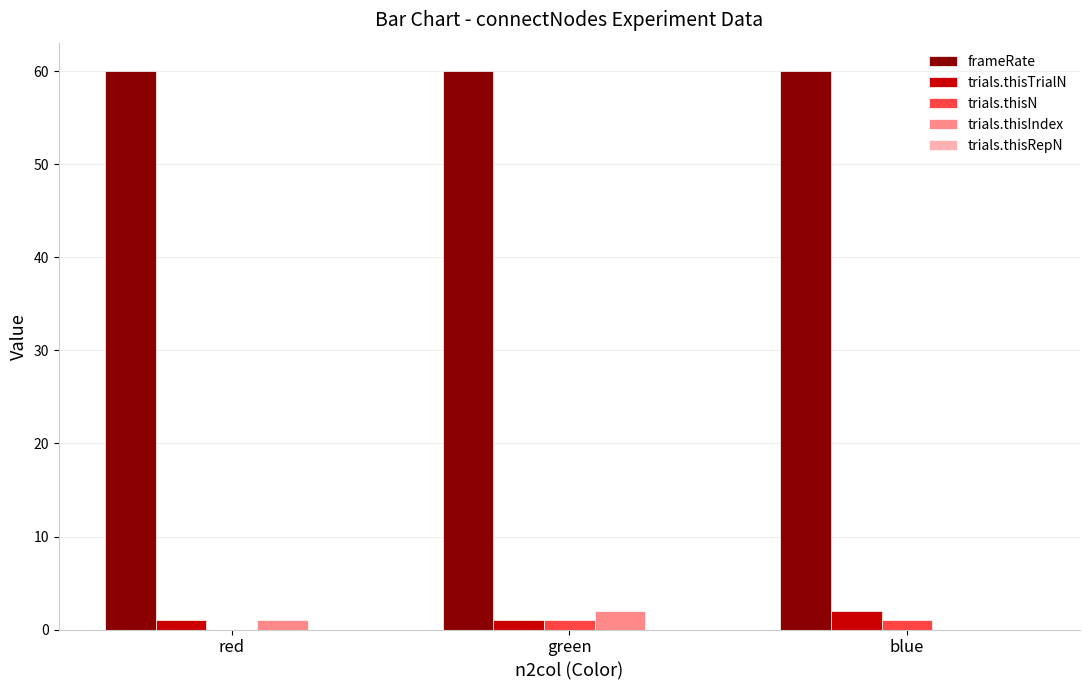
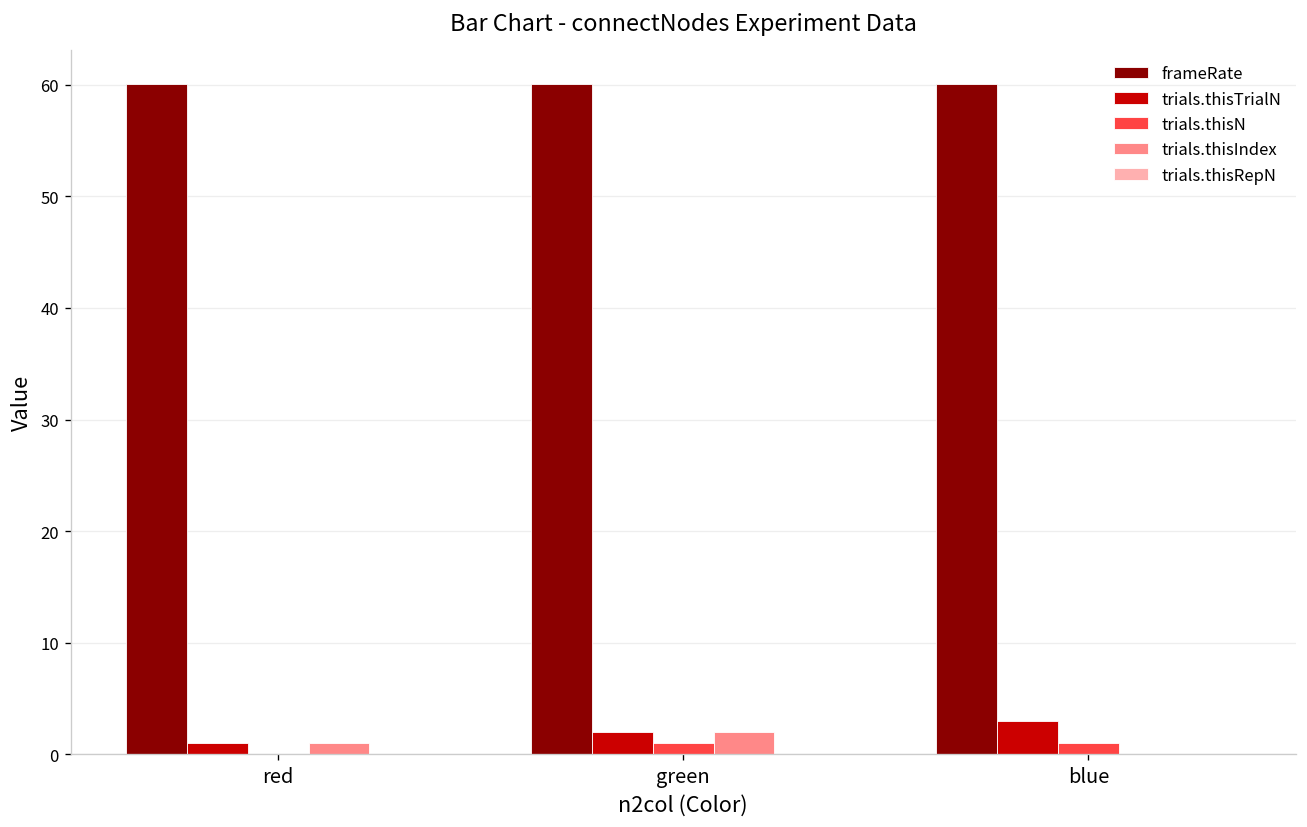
  {
    "frameRate": {
      "red": 60,
      "green": 60,
      "blue": 60
    },
    "trials.thisTrialN": {
      "red": 1,
-     "green": 1,
-     "blue": 2
+     "green": 2,
+     "blue": 3
    },
    "trials.thisN": {
      "red": 0,
      "green": 1,
      "blue": 1
    }
  }
